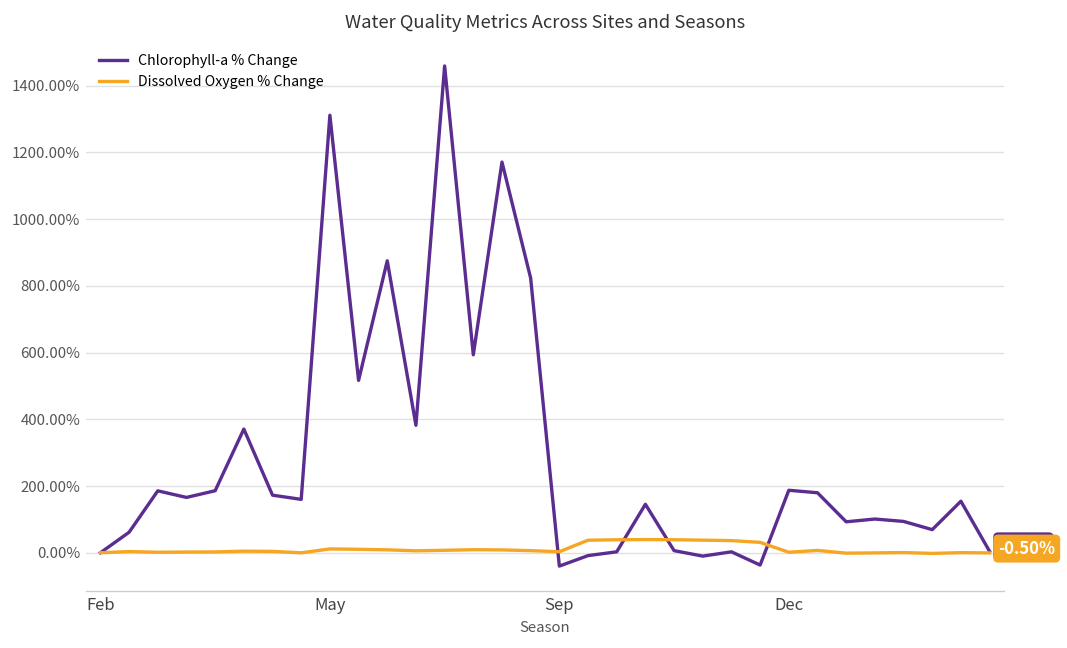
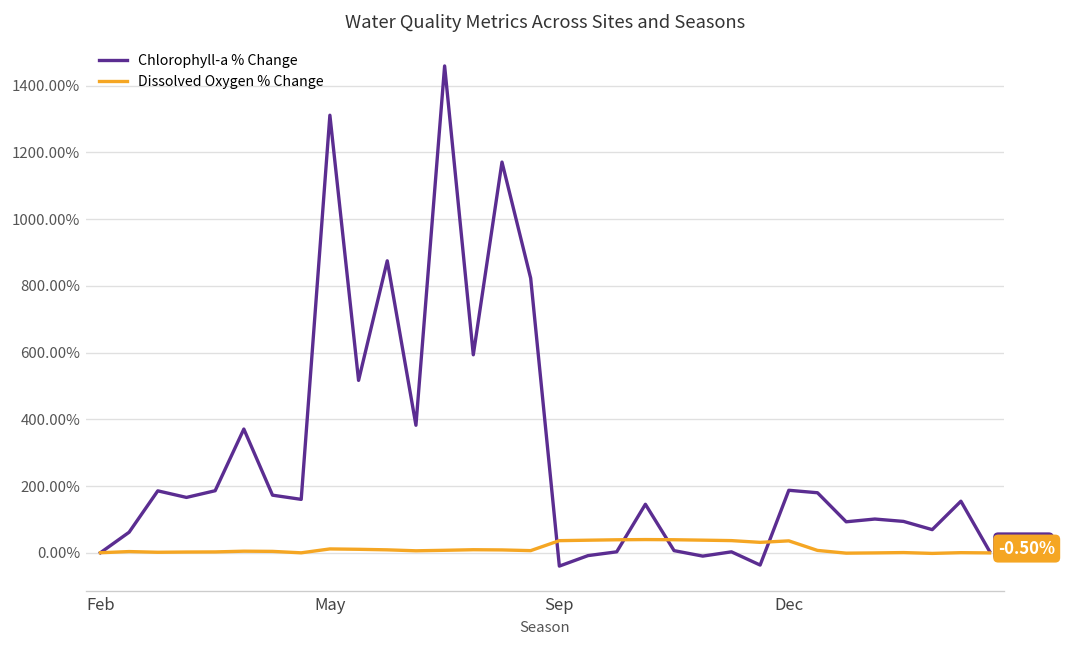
  {
    "Chlorophyll-a % Change": {
      "May": "1310%",
      "Sep": "-40%",
      "Dec": "190%"
    },
    "Dissolved Oxygen % Change": {
      "May": "10%",
-     "Sep": "0%",
-     "Dec": "0%"
+     "Sep": "40%",
+     "Dec": "40%"
    }
  }
